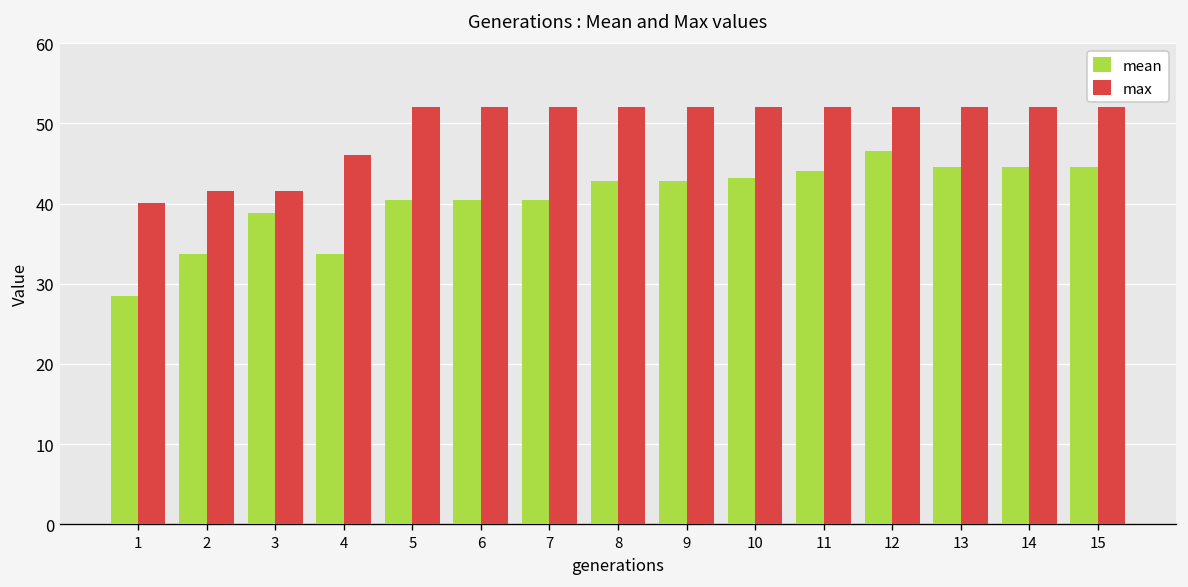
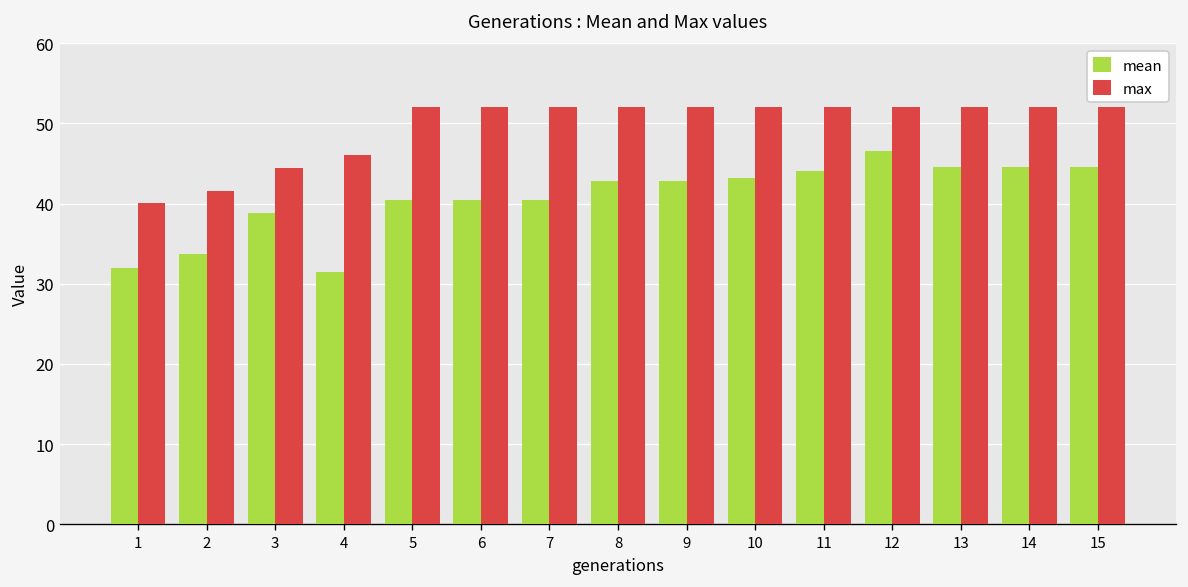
  {
    "mean": {
-     "1": 28,
+     "1": 32,
      "2": 34,
      "3": 39,
-     "4": 34,
+     "4": 31,
      "5": 41,
      "6": 41,
      "7": 41,
      "8": 43,
      "9": 43,
      "10": 43,
      "11": 44,
      "12": 47,
      "13": 45,
      "14": 45,
      "15": 45
    },
    "max": {
      "1": 40,
      "2": 42,
-     "3": 42,
+     "3": 44,
      "4": 46,
      "5": 52,
      "6": 52,
      "7": 52,
      "8": 52,
      "9": 52,
      "10": 52,
      "11": 52,
      "12": 52,
      "13": 52,
      "14": 52,
      "15": 52
    }
  }
